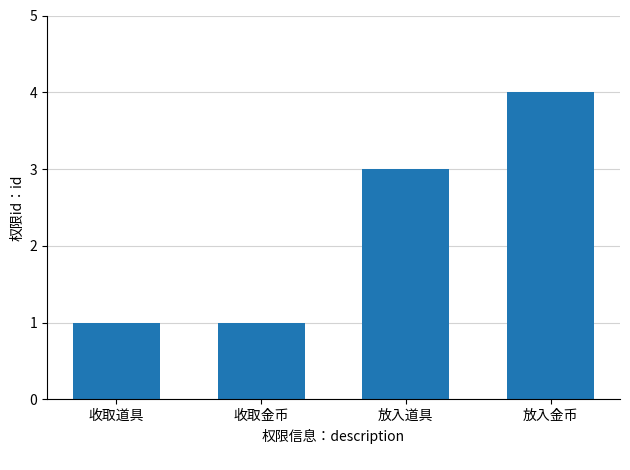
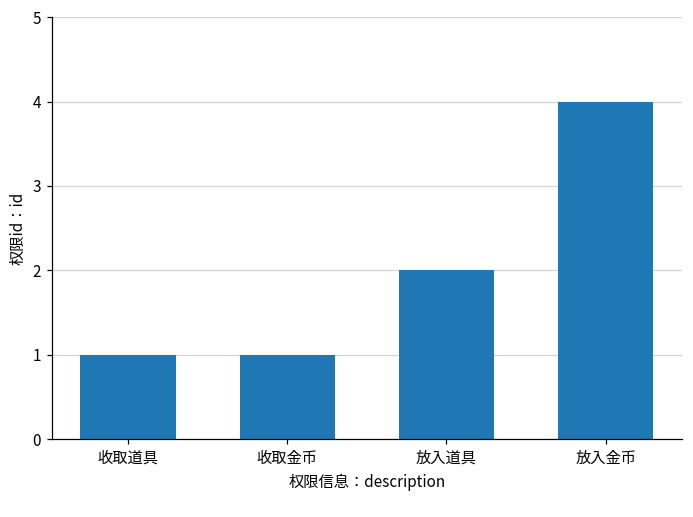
  {
    "收取道具": 1,
    "收取金币": 1,
-   "放入道具": 3,
+   "放入道具": 2,
    "放入金币": 4
  }
